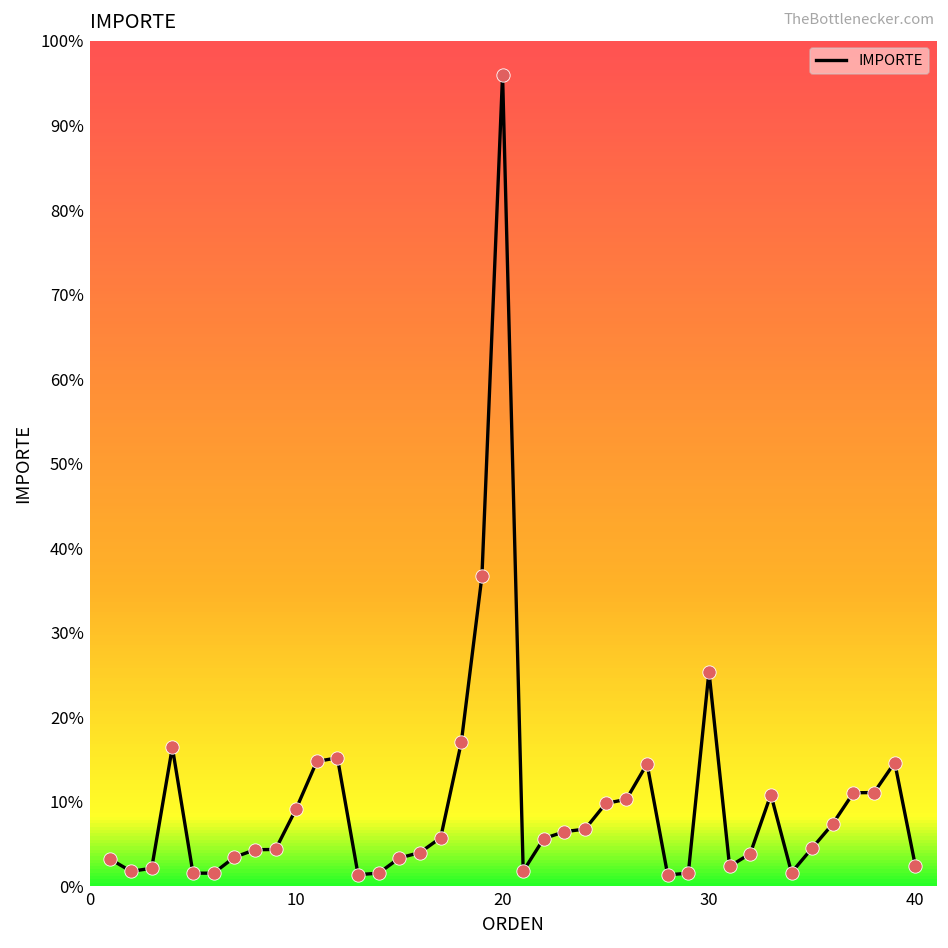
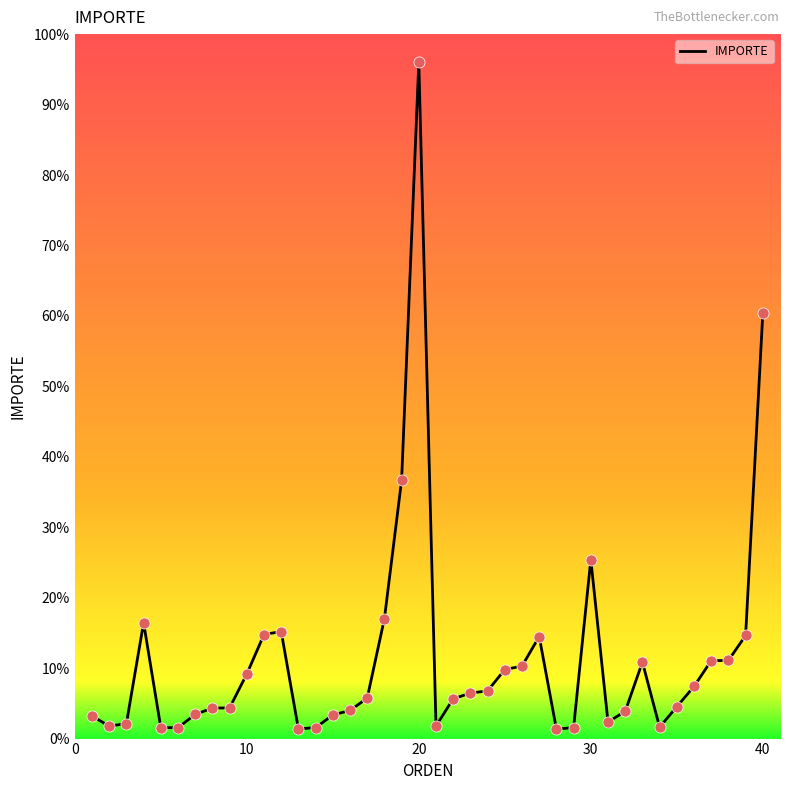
  {
    "10": "9%",
    "20": "96%",
    "30": "25%",
-   "40": "2%"
+   "40": "60%"
  }
